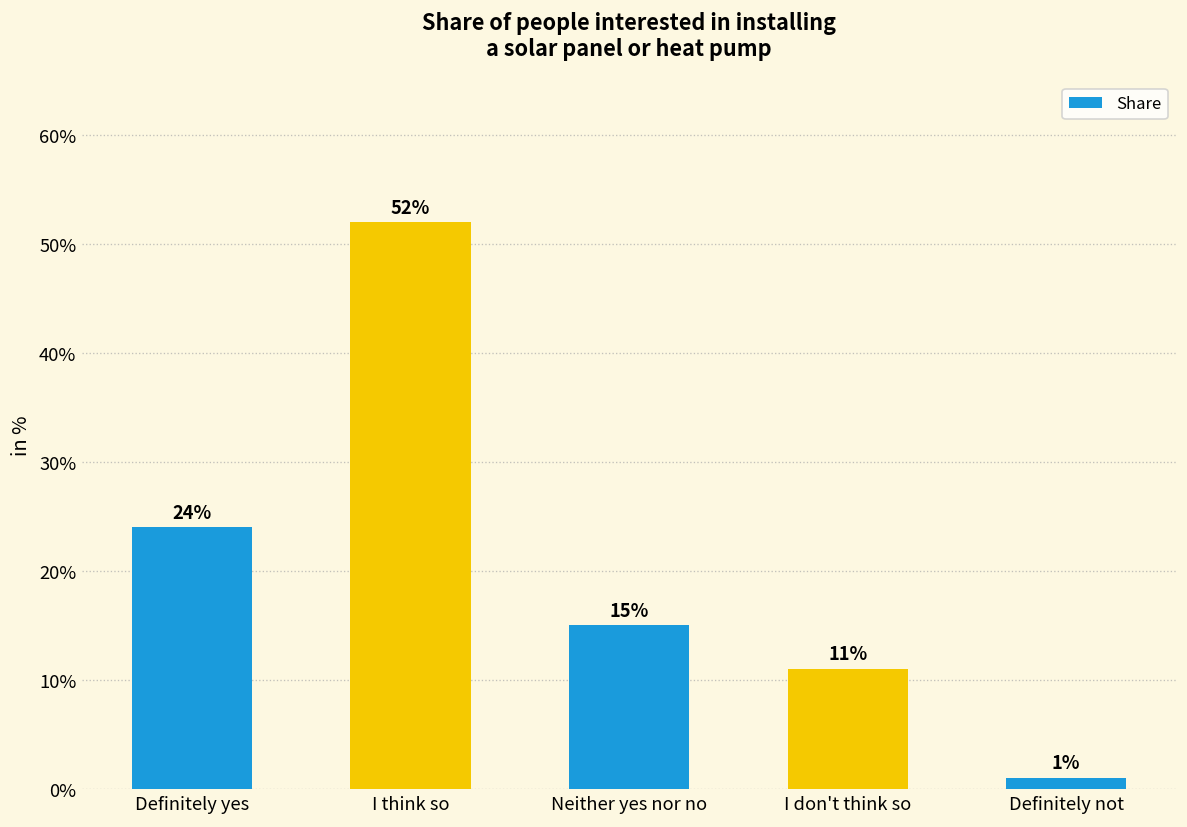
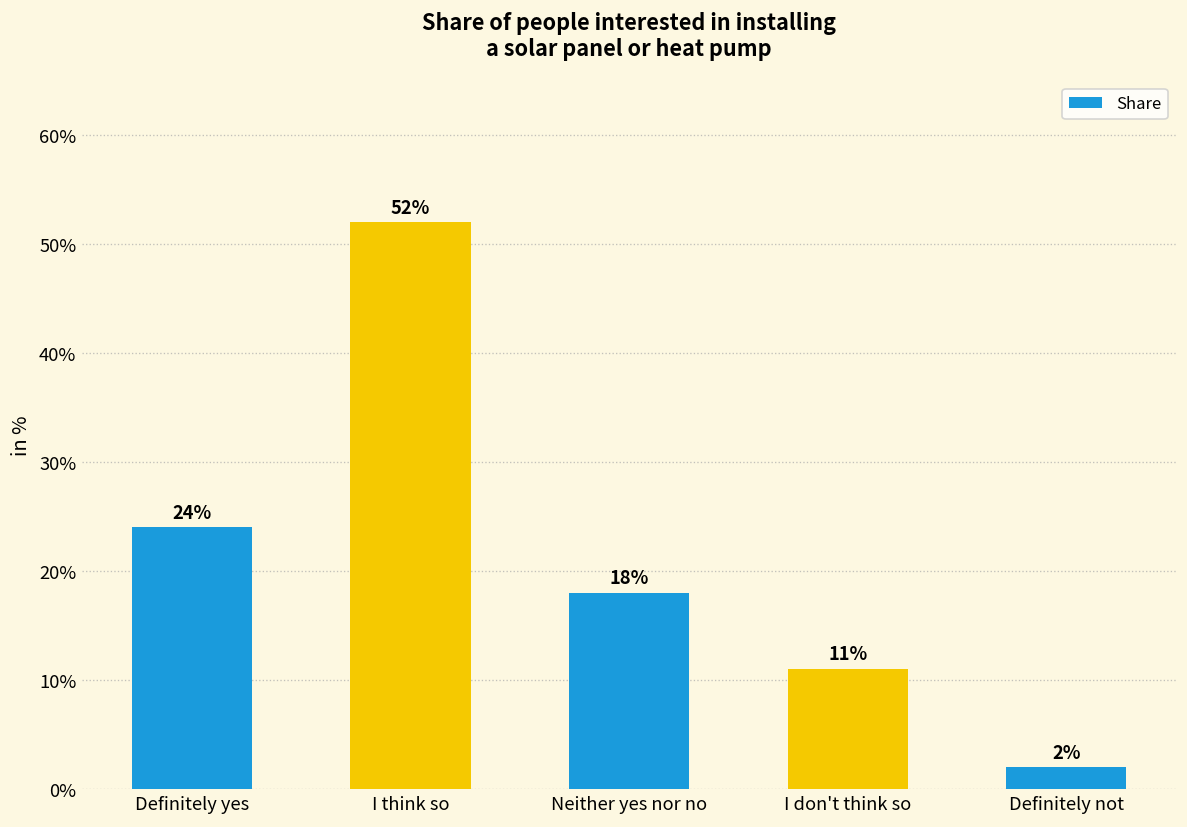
  {
    "Definitely yes": "24%",
    "I think so": "52%",
-   "Neither yes nor no": "15%",
+   "Neither yes nor no": "18%",
    "I don't think so": "11%",
-   "Definitely not": "1%"
+   "Definitely not": "2%"
  }
